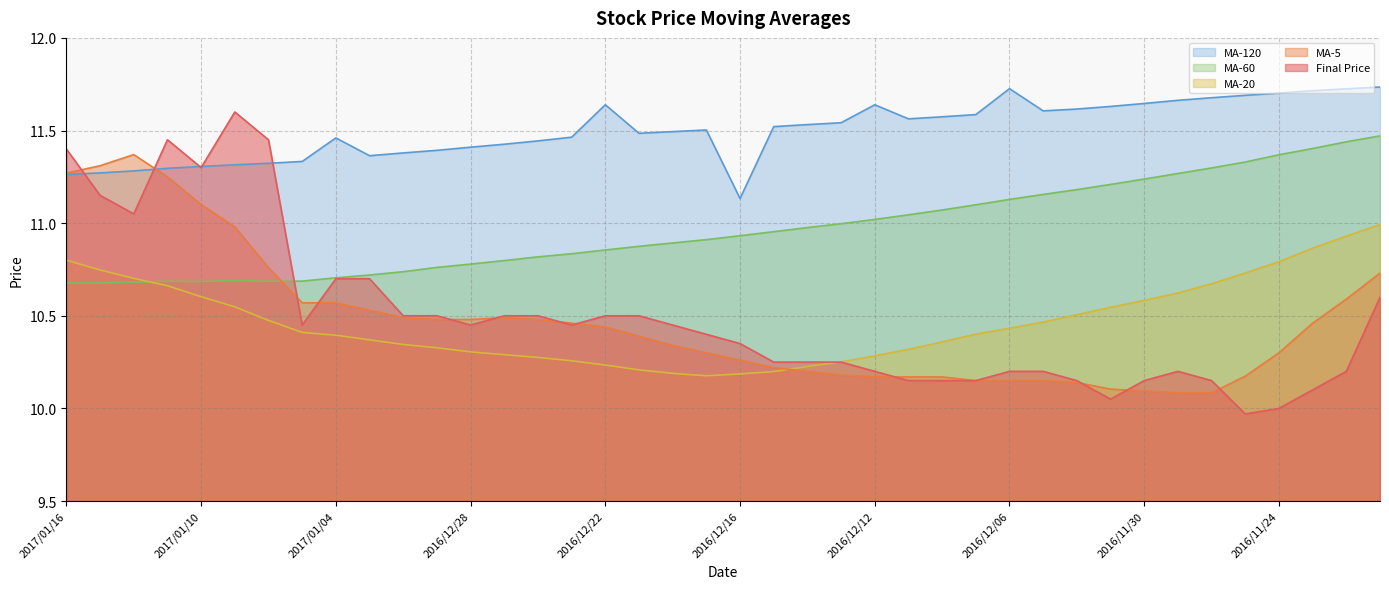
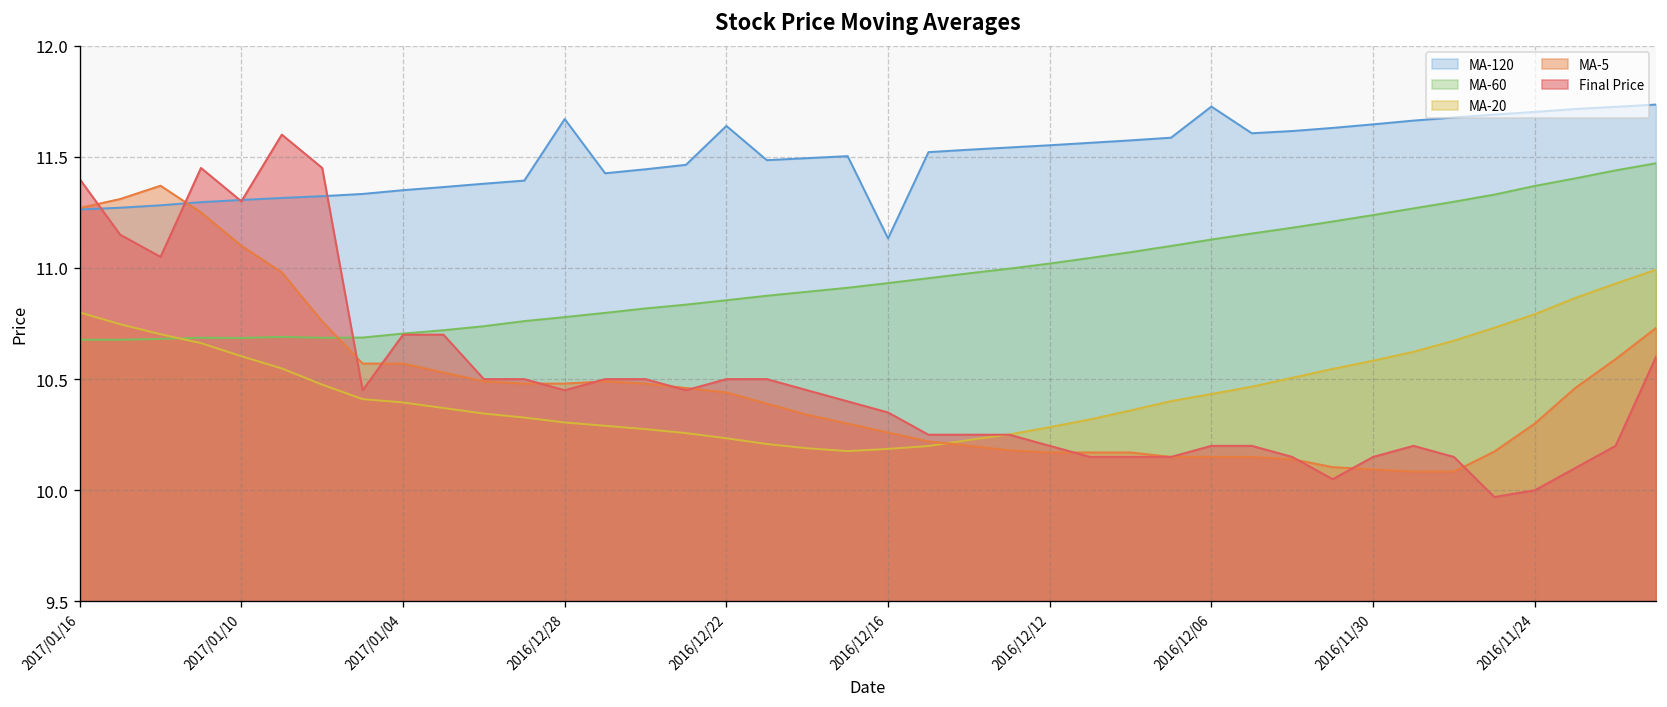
  {
    "MA-120": {
-     "2017/01/04": 11.46,
-     "2016/12/28": 11.41,
+     "2017/01/04": 11.35,
+     "2016/12/28": 11.67,
      "2016/12/22": 11.64,
      "2016/12/16": 11.13,
-     "2016/12/12": 11.64,
+     "2016/12/12": 11.55,
      "2016/12/06": 11.73,
      "2016/11/30": 11.65
    }
  }
